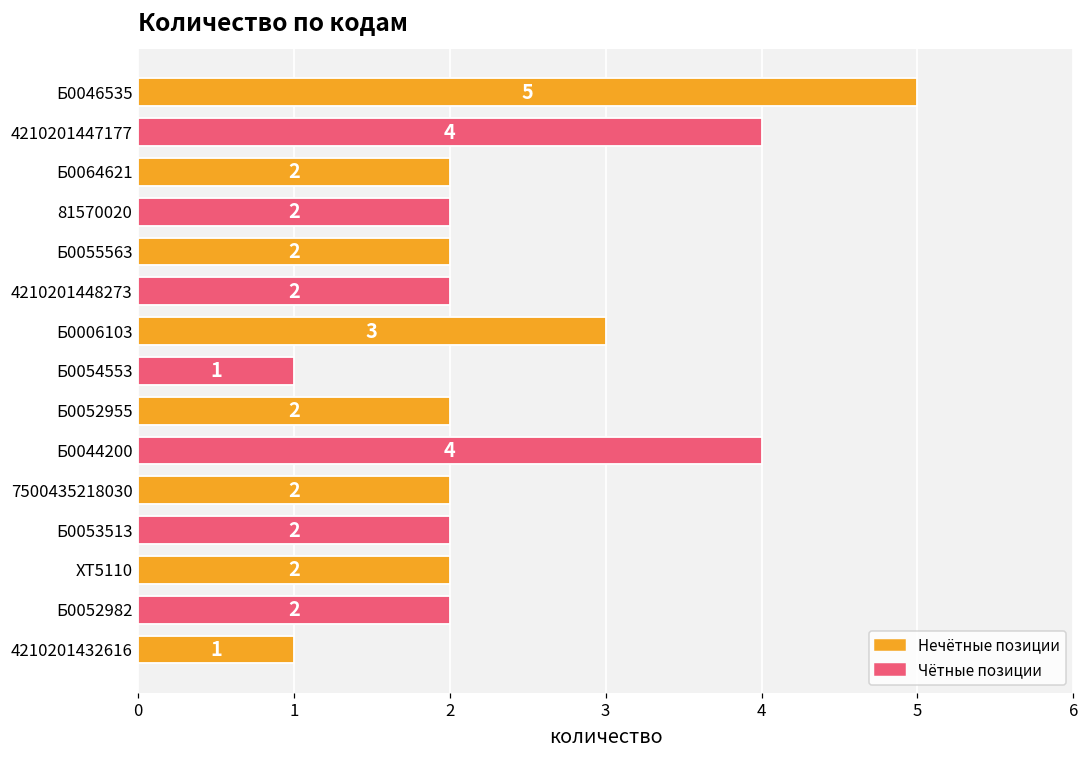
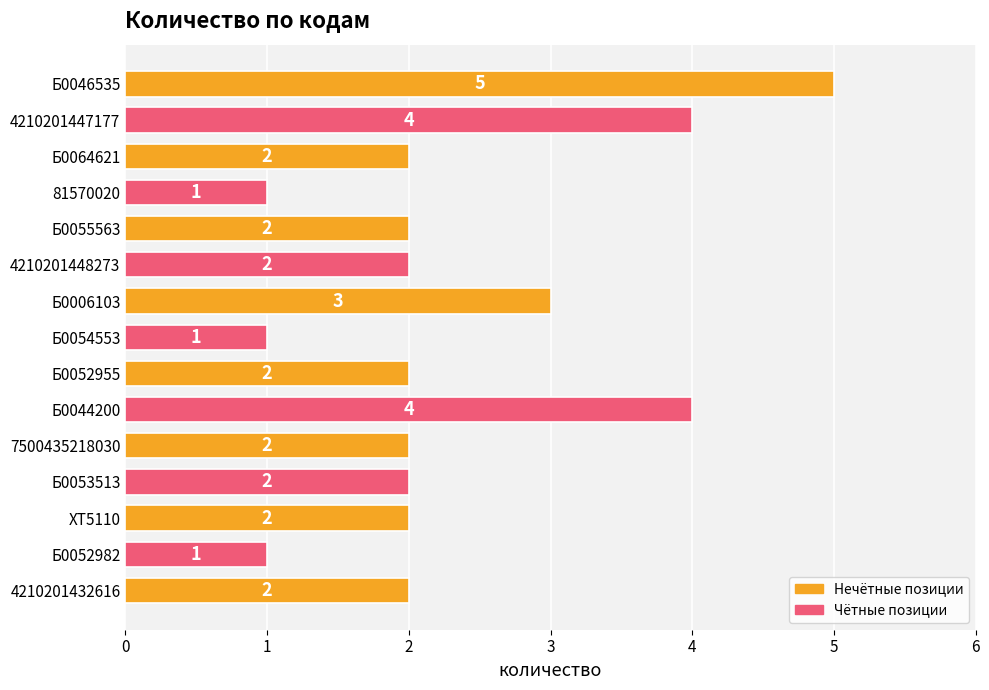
  {
    "Б0046535": 5,
    "4210201447177": 4,
    "Б0064621": 2,
-   "81570020": 2,
+   "81570020": 1,
    "Б0055563": 2,
    "4210201448273": 2,
    "Б0006103": 3,
    "Б0054553": 1,
    "Б0052955": 2,
    "Б0044200": 4,
    "7500435218030": 2,
    "Б0053513": 2,
    "XT5110": 2,
-   "Б0052982": 2,
-   "4210201432616": 1
+   "Б0052982": 1,
+   "4210201432616": 2
  }
